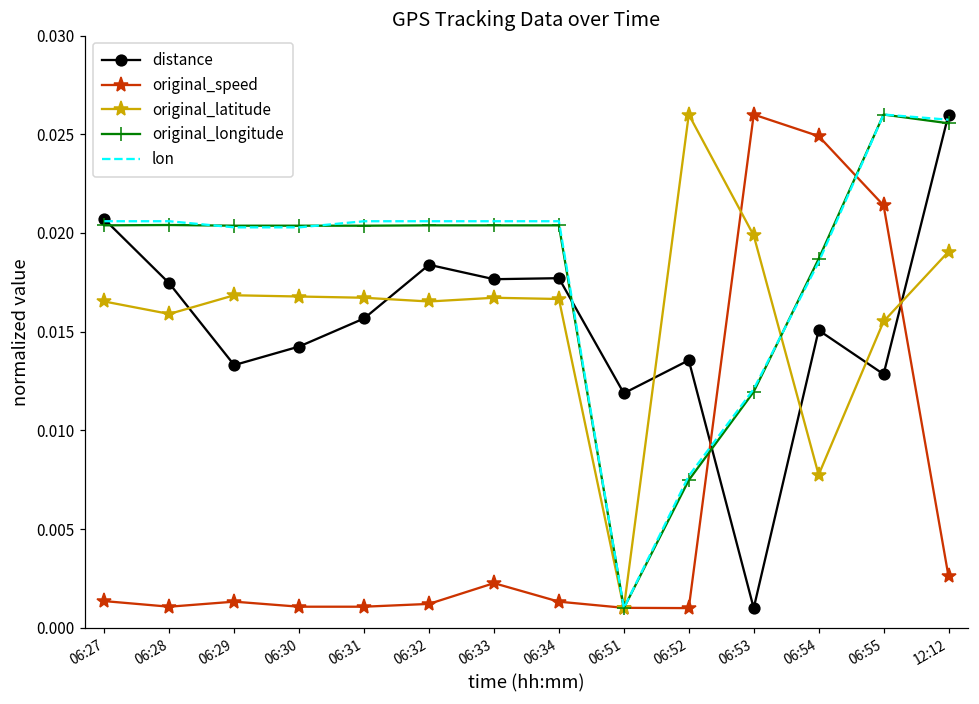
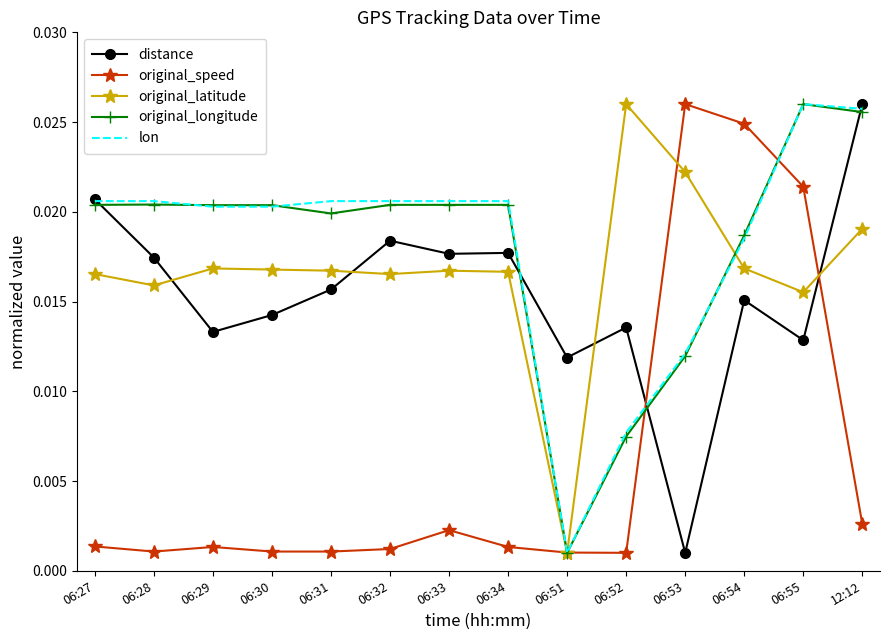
  {
    "distance": {
      "06:28": 0.0175,
      "06:29": 0.0133,
      "06:30": 0.0142,
      "06:31": 0.0157,
      "06:32": 0.0184,
      "06:33": 0.0177,
      "06:34": 0.0177,
      "06:51": 0.0119,
      "06:52": 0.0136,
      "06:53": 0.0010,
      "06:54": 0.0151,
      "06:55": 0.0128,
      "12:12": 0.0260
    },
    "original_speed": {
      "06:27": 0.0014,
      "06:28": 0.0011,
      "06:29": 0.0013,
      "06:30": 0.0011,
      "06:31": 0.0011,
      "06:32": 0.0012,
      "06:33": 0.0023,
      "06:34": 0.0013,
      "06:52": 0.0010,
      "06:53": 0.0260,
      "06:54": 0.0249,
      "06:55": 0.0214,
      "12:12": 0.0026
    },
    "original_latitude": {
      "06:27": 0.0165,
      "06:28": 0.0159,
      "06:29": 0.0168,
      "06:30": 0.0168,
      "06:31": 0.0167,
      "06:32": 0.0165,
      "06:33": 0.0167,
      "06:34": 0.0167,
      "06:52": 0.0260,
-     "06:53": 0.0199,
-     "06:54": 0.0078,
+     "06:53": 0.0222,
+     "06:54": 0.0168,
      "06:55": 0.0155,
      "12:12": 0.0191
    },
    "original_longitude": {
      "06:27": 0.0204,
      "06:28": 0.0204,
-     "06:31": 0.0204,
+     "06:31": 0.0199,
      "06:32": 0.0204,
      "06:33": 0.0204,
      "06:34": 0.0204,
      "06:52": 0.0075,
      "06:54": 0.0187,
      "12:12": 0.0256
    },
    "lon": {
      "06:28": 0.0206,
      "06:31": 0.0206,
      "06:32": 0.0206,
      "06:33": 0.0206,
      "06:34": 0.0206,
      "06:52": 0.0077,
      "06:54": 0.0185,
      "12:12": 0.0257
    }
  }
